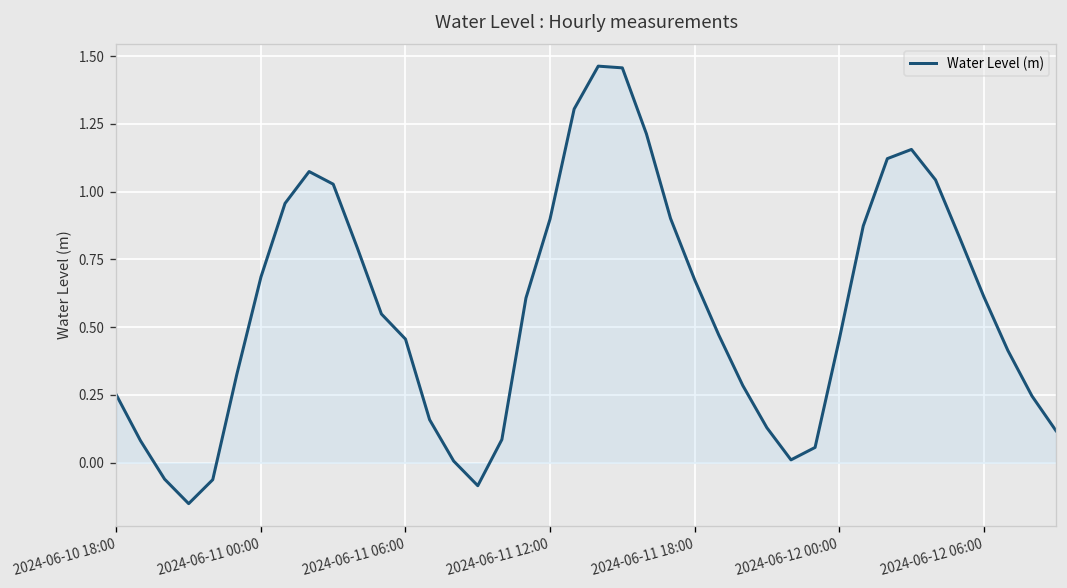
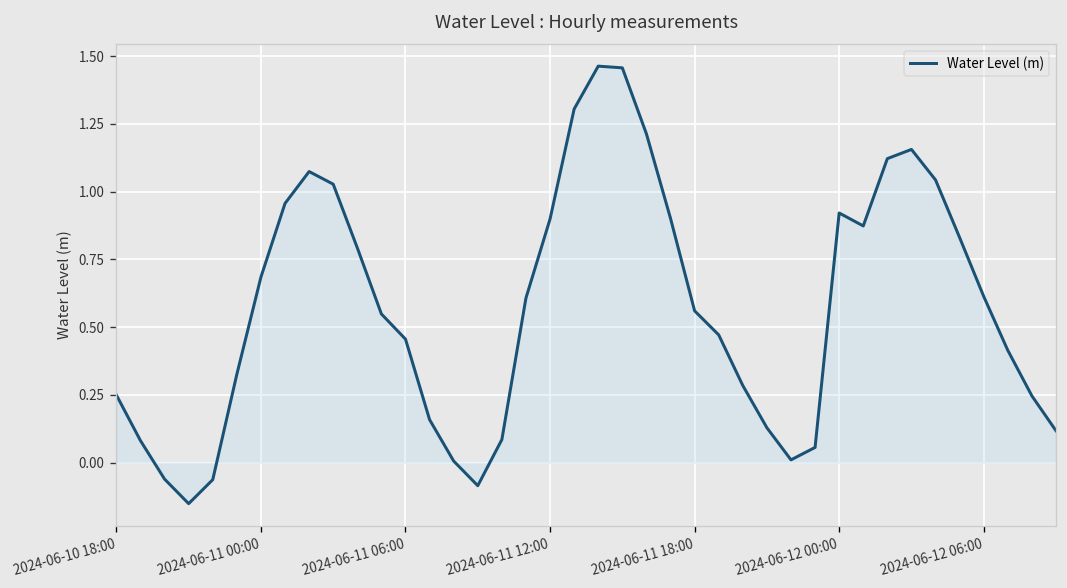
  {
    "Water Level (m)": {
-     "2024-06-11 18:00": 0.68,
-     "2024-06-12 00:00": 0.45
+     "2024-06-11 18:00": 0.56,
+     "2024-06-12 00:00": 0.92
    }
  }
